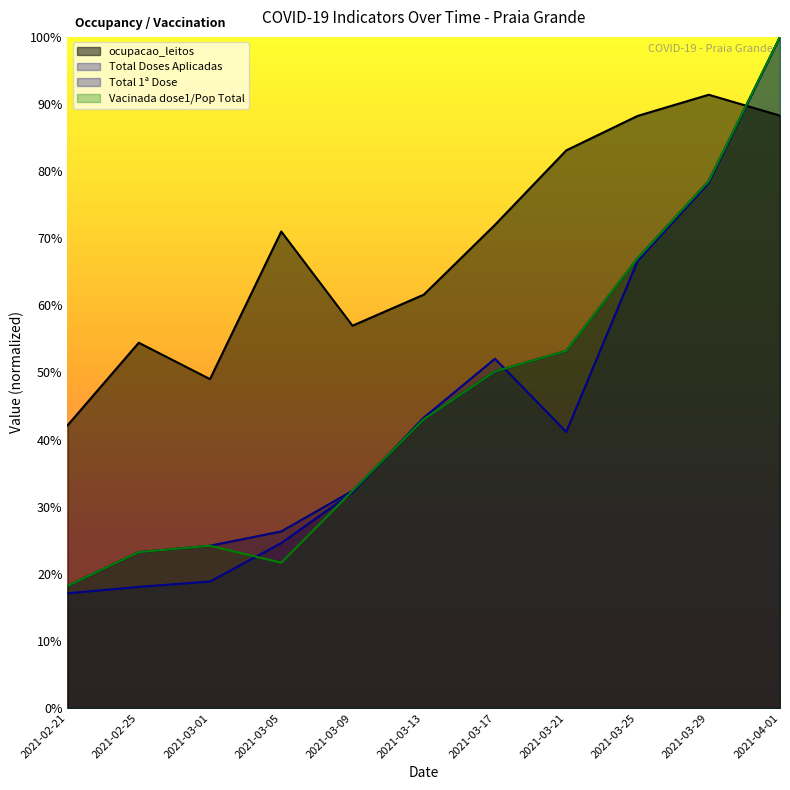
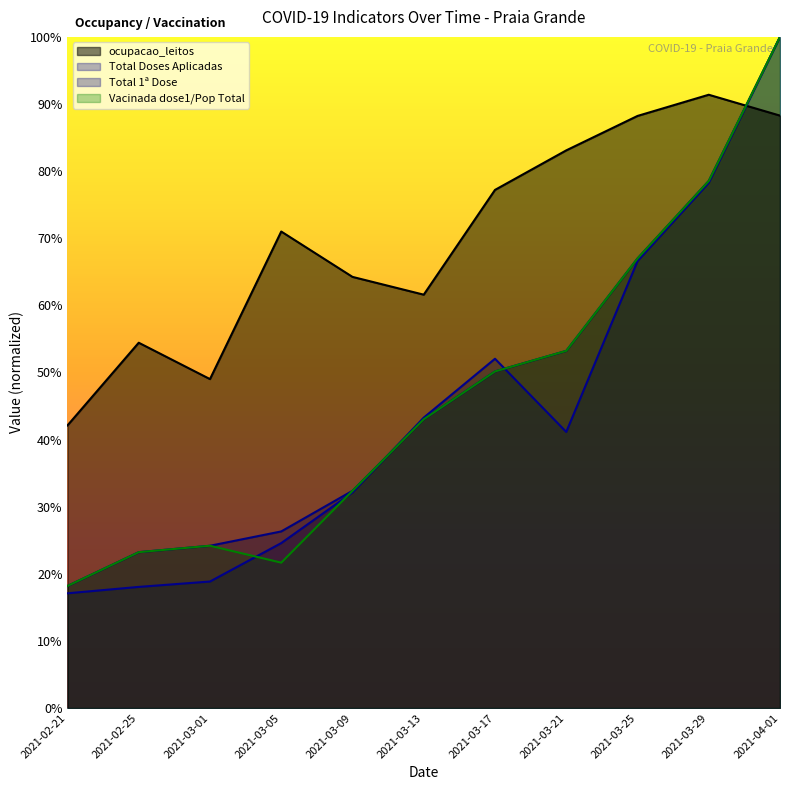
  {
    "ocupacao_leitos": {
      "2021-02-21": "42%",
      "2021-02-25": "54%",
      "2021-03-01": "49%",
      "2021-03-05": "71%",
-     "2021-03-09": "57%",
+     "2021-03-09": "64%",
      "2021-03-13": "62%",
-     "2021-03-17": "72%",
+     "2021-03-17": "77%",
      "2021-03-21": "83%",
      "2021-03-25": "88%",
      "2021-03-29": "91%",
      "2021-04-01": "88%"
    },
    "Vacinada dose1/Pop Total": {
      "2021-03-05": "22%"
    }
  }
